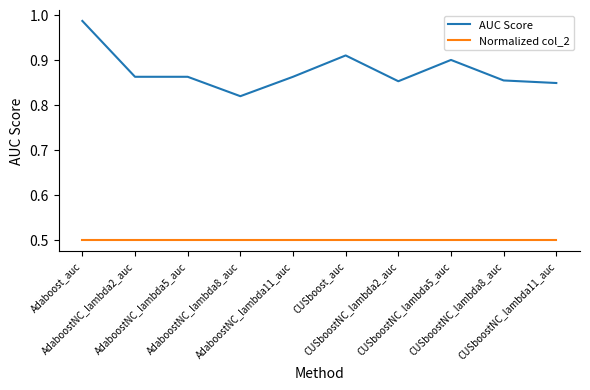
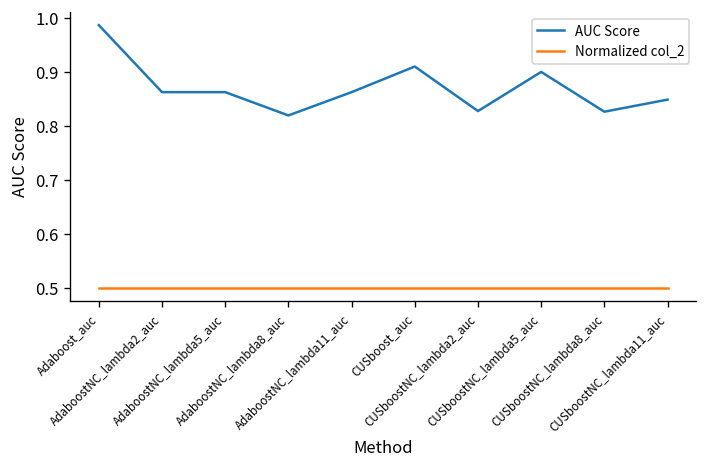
  {
    "AUC Score": {
      "Adaboost_auc": 0.99,
      "AdaboostNC_lambda2_auc": 0.86,
      "AdaboostNC_lambda5_auc": 0.86,
      "AdaboostNC_lambda8_auc": 0.82,
      "AdaboostNC_lambda11_auc": 0.86,
      "CUSboost_auc": 0.91,
-     "CUSboostNC_lambda2_auc": 0.85,
+     "CUSboostNC_lambda2_auc": 0.83,
      "CUSboostNC_lambda5_auc": 0.90,
-     "CUSboostNC_lambda8_auc": 0.85,
+     "CUSboostNC_lambda8_auc": 0.83,
      "CUSboostNC_lambda11_auc": 0.85
    },
    "Normalized col_2": {
      "Adaboost_auc": 0.50,
      "AdaboostNC_lambda2_auc": 0.50,
      "AdaboostNC_lambda5_auc": 0.50,
      "AdaboostNC_lambda8_auc": 0.50,
      "AdaboostNC_lambda11_auc": 0.50,
      "CUSboost_auc": 0.50,
      "CUSboostNC_lambda2_auc": 0.50,
      "CUSboostNC_lambda5_auc": 0.50,
      "CUSboostNC_lambda8_auc": 0.50,
      "CUSboostNC_lambda11_auc": 0.50
    }
  }
